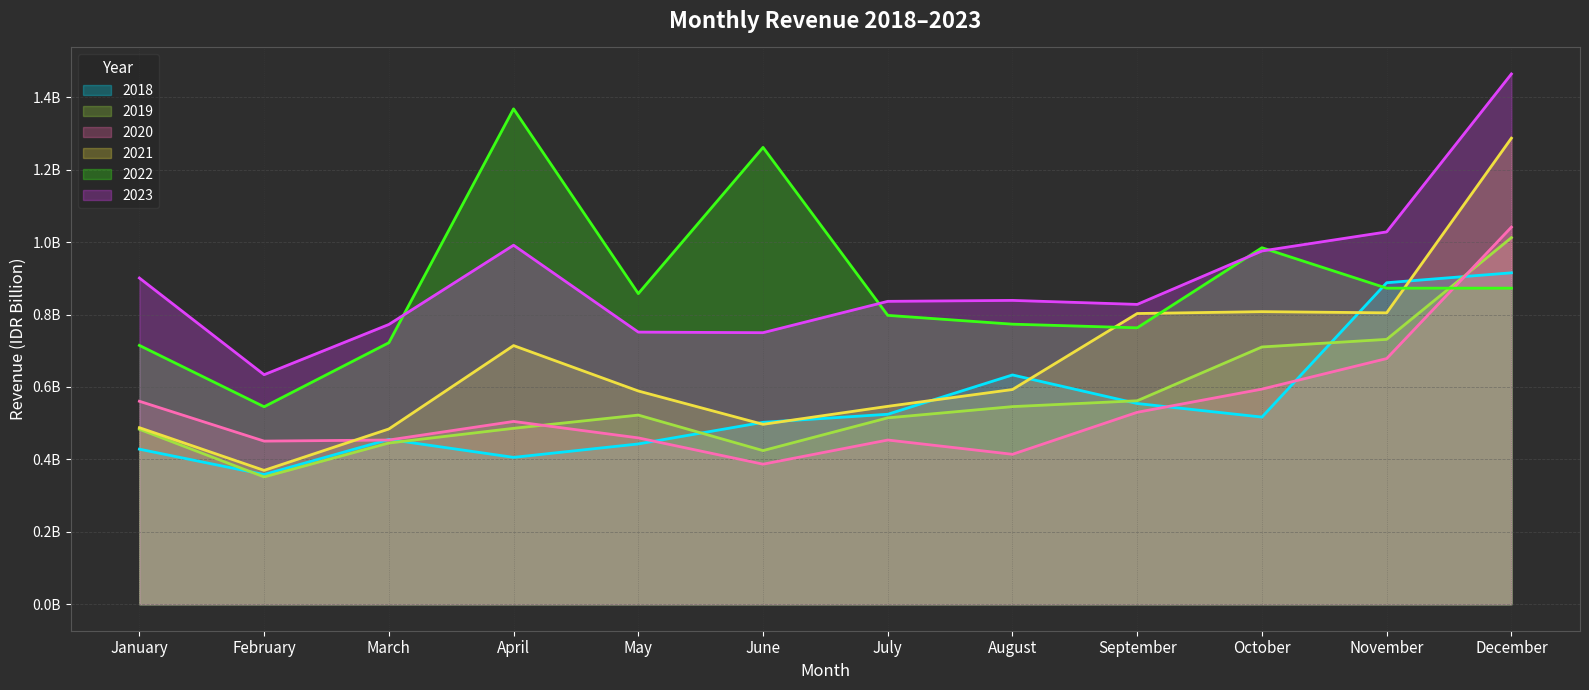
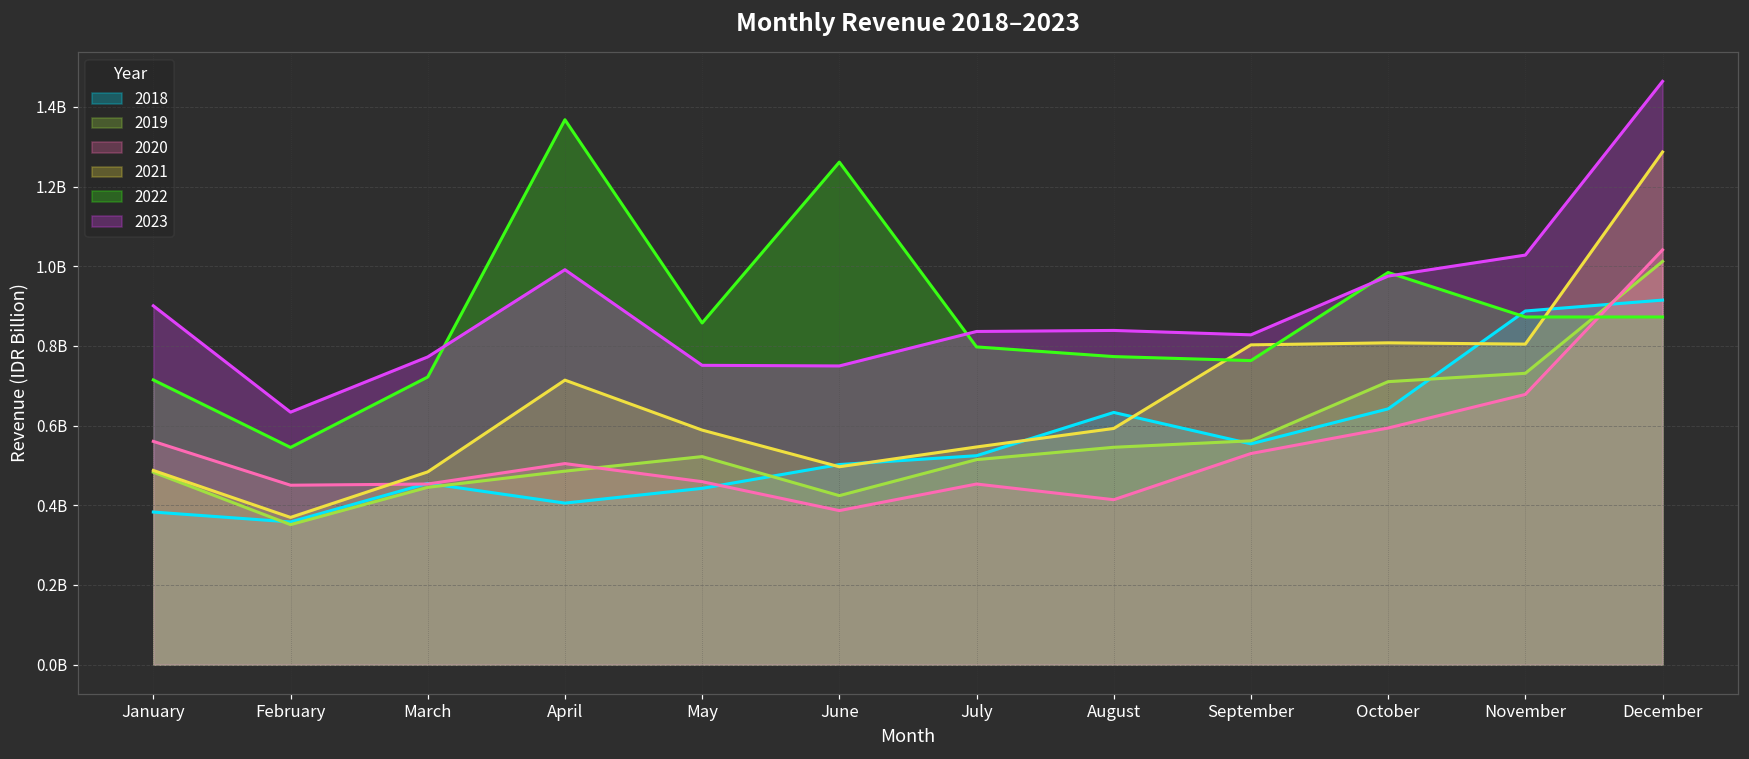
  {
    "2018": {
-     "January": 430000000,
+     "January": 380000000,
      "April": 410000000,
      "May": 440000000,
      "July": 520000000,
      "August": 630000000,
      "September": 550000000,
-     "October": 520000000,
+     "October": 640000000,
      "November": 890000000,
      "December": 920000000
    }
  }
